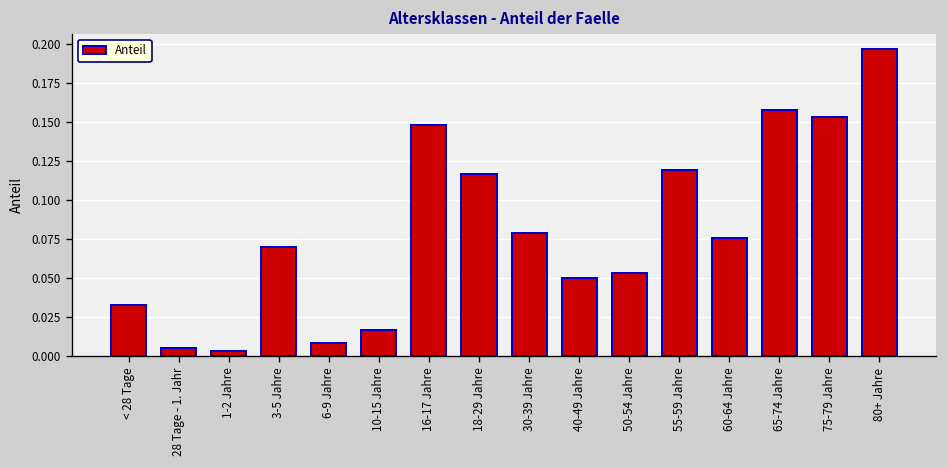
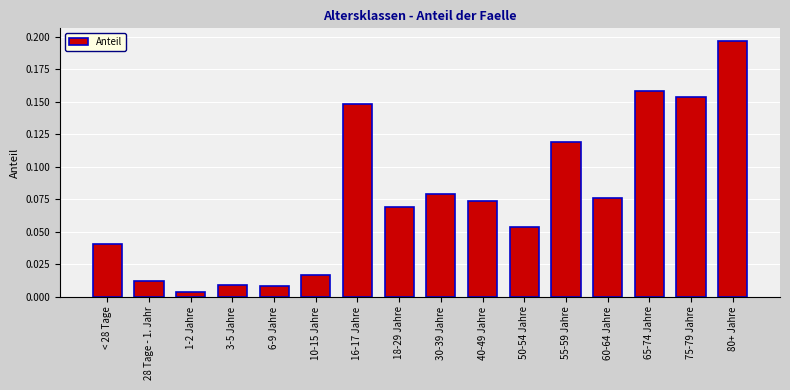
  {
-   "< 28 Tage": 0.033,
-   "28 Tage - 1. Jahr": 0.005,
+   "< 28 Tage": 0.041,
+   "28 Tage - 1. Jahr": 0.012,
    "1-2 Jahre": 0.003,
-   "3-5 Jahre": 0.070,
+   "3-5 Jahre": 0.009,
    "6-9 Jahre": 0.008,
    "10-15 Jahre": 0.017,
    "16-17 Jahre": 0.148,
-   "18-29 Jahre": 0.116,
+   "18-29 Jahre": 0.069,
    "30-39 Jahre": 0.079,
-   "40-49 Jahre": 0.050,
+   "40-49 Jahre": 0.073,
    "50-54 Jahre": 0.053,
    "55-59 Jahre": 0.119,
    "60-64 Jahre": 0.076,
    "65-74 Jahre": 0.158,
    "75-79 Jahre": 0.153,
    "80+ Jahre": 0.197
  }
